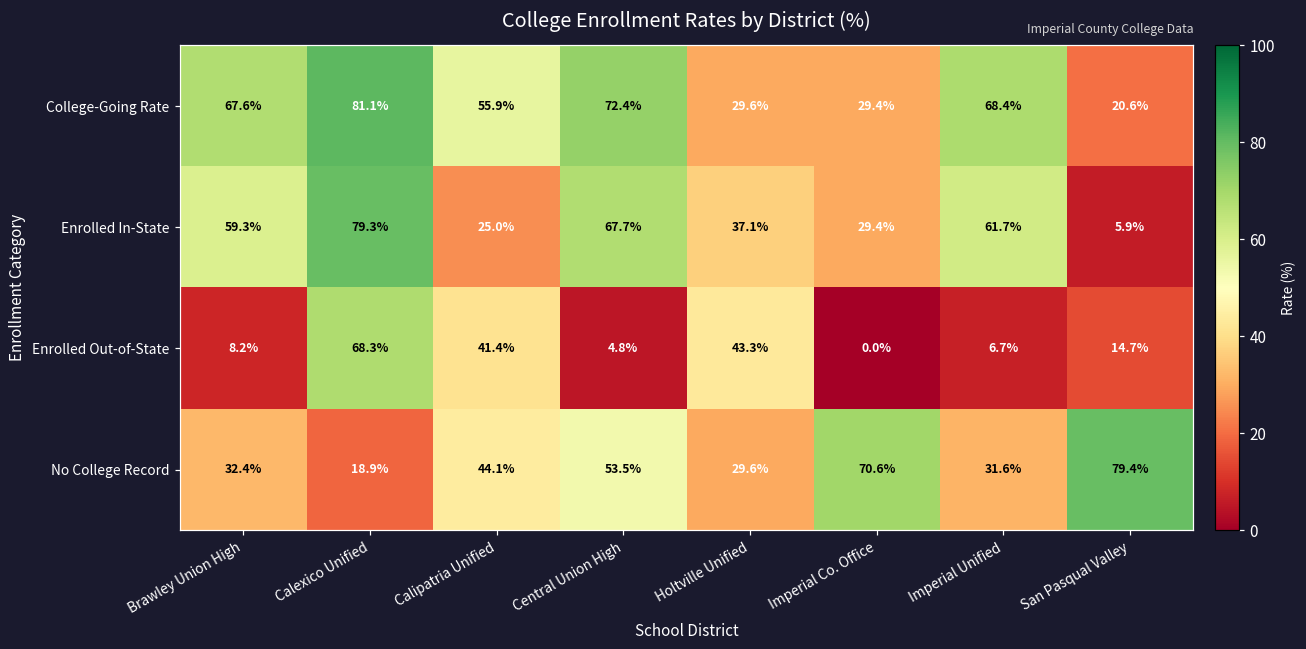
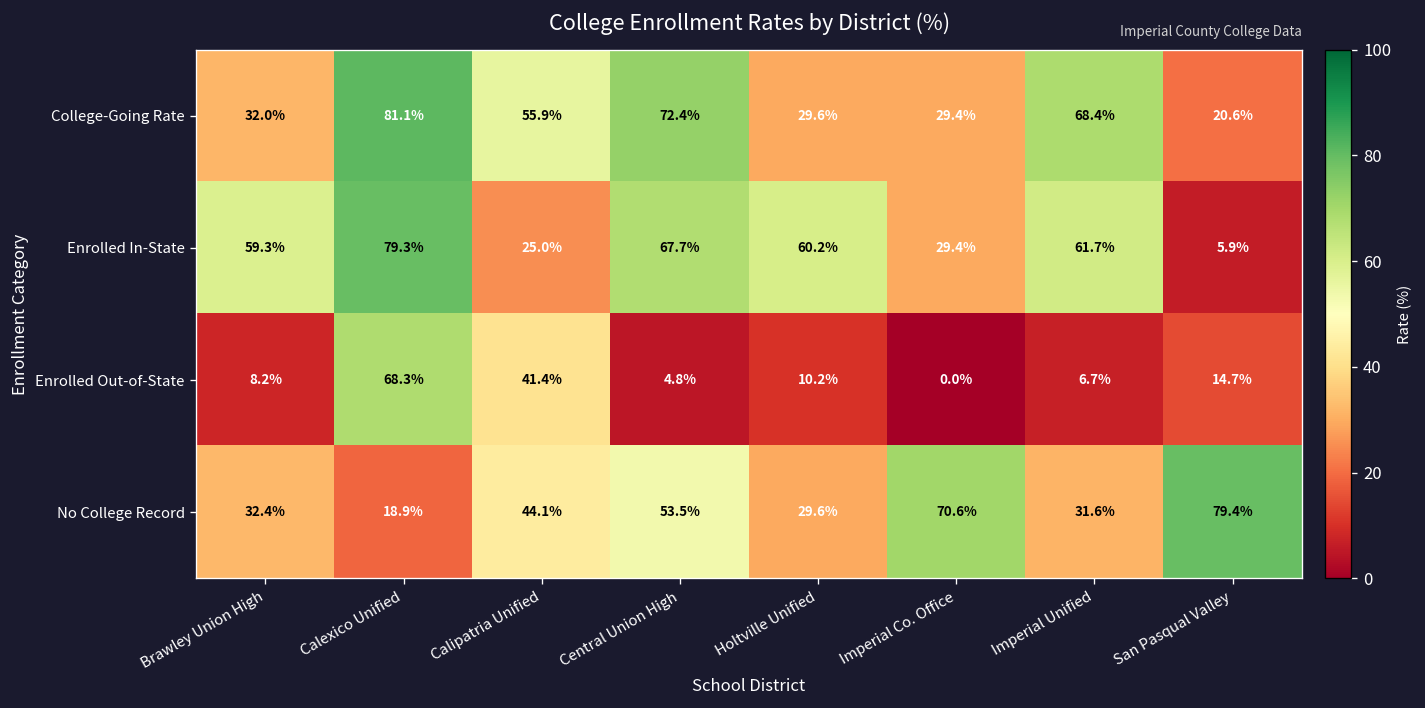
  {
    "College-Going Rate": {
-     "Brawley Union High": "67.6%",
+     "Brawley Union High": "32.0%",
      "Calexico Unified": "81.1%",
      "Calipatria Unified": "55.9%",
      "Central Union High": "72.4%",
      "Holtville Unified": "29.6%",
      "Imperial Co. Office": "29.4%",
      "Imperial Unified": "68.4%",
      "San Pasqual Valley": "20.6%"
    },
    "Enrolled In-State": {
      "Brawley Union High": "59.3%",
      "Calexico Unified": "79.3%",
      "Calipatria Unified": "25.0%",
      "Central Union High": "67.7%",
-     "Holtville Unified": "37.1%",
+     "Holtville Unified": "60.2%",
      "Imperial Co. Office": "29.4%",
      "Imperial Unified": "61.7%",
      "San Pasqual Valley": "5.9%"
    },
    "Enrolled Out-of-State": {
      "Brawley Union High": "8.2%",
      "Calexico Unified": "68.3%",
      "Calipatria Unified": "41.4%",
      "Central Union High": "4.8%",
-     "Holtville Unified": "43.3%",
+     "Holtville Unified": "10.2%",
      "Imperial Co. Office": "0.0%",
      "Imperial Unified": "6.7%",
      "San Pasqual Valley": "14.7%"
    },
    "No College Record": {
      "Brawley Union High": "32.4%",
      "Calexico Unified": "18.9%",
      "Calipatria Unified": "44.1%",
      "Central Union High": "53.5%",
      "Holtville Unified": "29.6%",
      "Imperial Co. Office": "70.6%",
      "Imperial Unified": "31.6%",
      "San Pasqual Valley": "79.4%"
    }
  }
